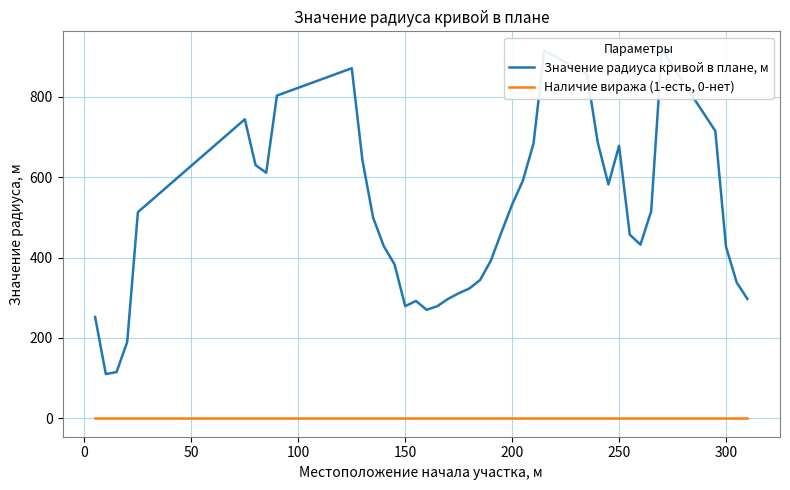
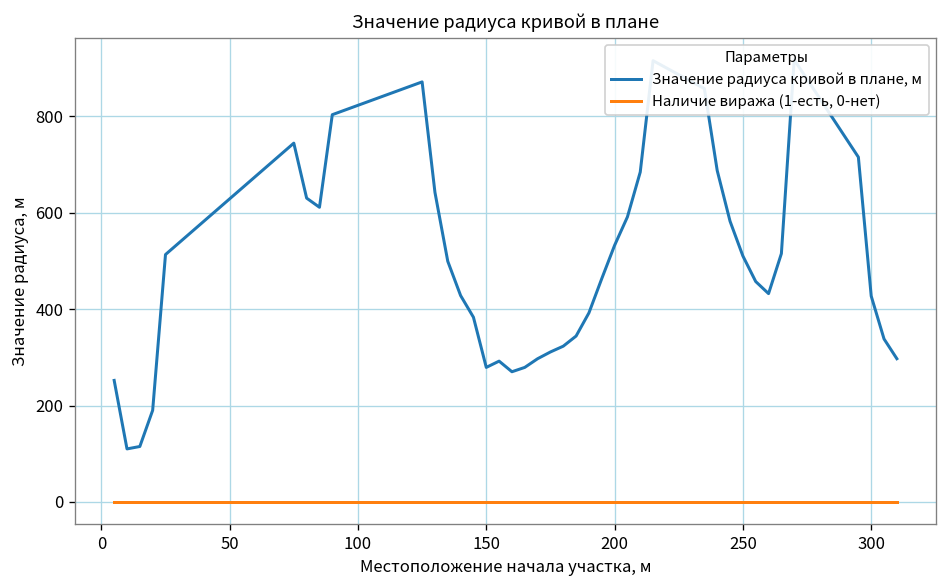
  {
    "Значение радиуса кривой в плане, м": {
      "150": 280,
      "200": 530,
-     "250": 680,
+     "250": 510,
      "300": 430
    },
    "Наличие виража (1-есть, 0-нет)": {
      "150": 0,
      "200": 0,
      "250": 0,
      "300": 0
    }
  }
